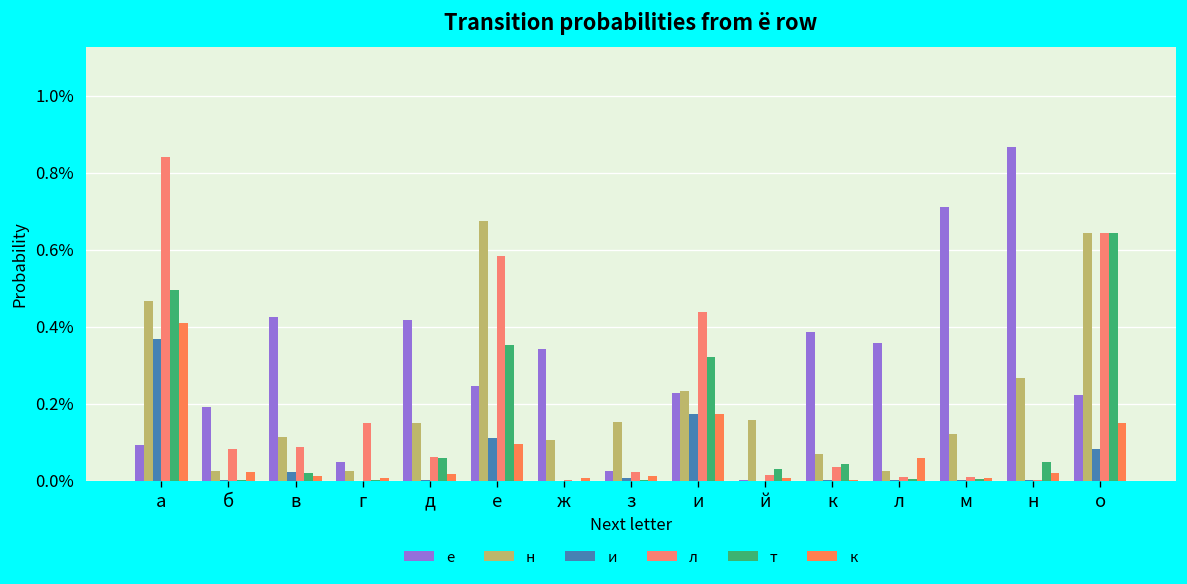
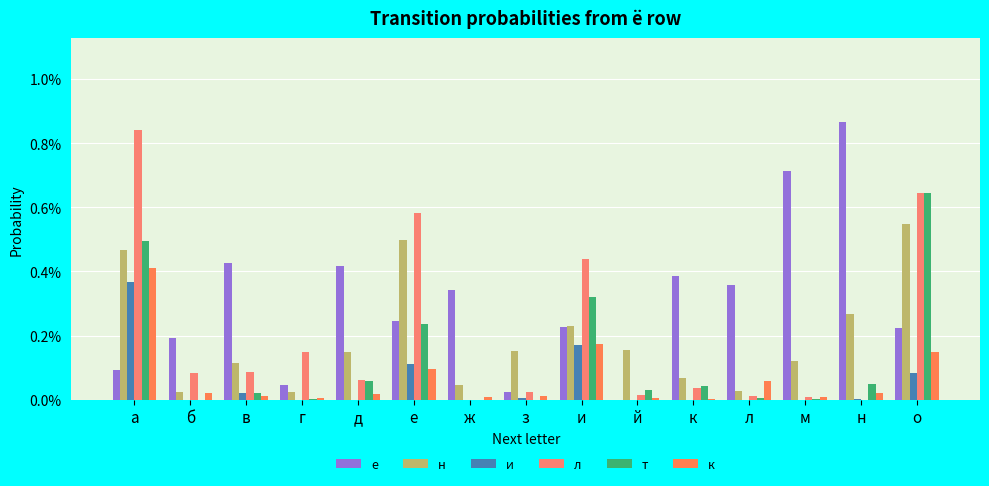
  {
    "е": {
      "а": "0.09%",
      "б": "0.19%",
      "в": "0.43%",
      "г": "0.05%",
      "д": "0.42%",
      "е": "0.24%",
      "ж": "0.34%",
      "з": "0.02%",
      "и": "0.23%",
      "к": "0.39%",
      "л": "0.36%",
      "м": "0.71%",
      "н": "0.87%",
      "о": "0.22%"
    },
    "н": {
      "а": "0.47%",
      "б": "0.02%",
      "в": "0.11%",
      "г": "0.02%",
      "д": "0.15%",
-     "е": "0.67%",
-     "ж": "0.11%",
+     "е": "0.50%",
+     "ж": "0.05%",
      "з": "0.15%",
      "и": "0.23%",
      "й": "0.16%",
      "к": "0.07%",
      "л": "0.03%",
      "м": "0.12%",
      "н": "0.27%",
-     "о": "0.64%"
+     "о": "0.55%"
    },
    "и": {
      "а": "0.37%",
      "в": "0.02%",
      "г": "0.00%",
      "е": "0.11%",
      "ж": "0.00%",
      "и": "0.17%",
      "й": "0.00%",
      "о": "0.08%"
    },
    "т": {
      "а": "0.50%",
      "в": "0.02%",
      "д": "0.06%",
-     "е": "0.35%",
+     "е": "0.23%",
      "ж": "0.00%",
      "и": "0.32%",
      "й": "0.03%",
      "к": "0.04%",
      "н": "0.05%",
      "о": "0.64%"
    }
  }
